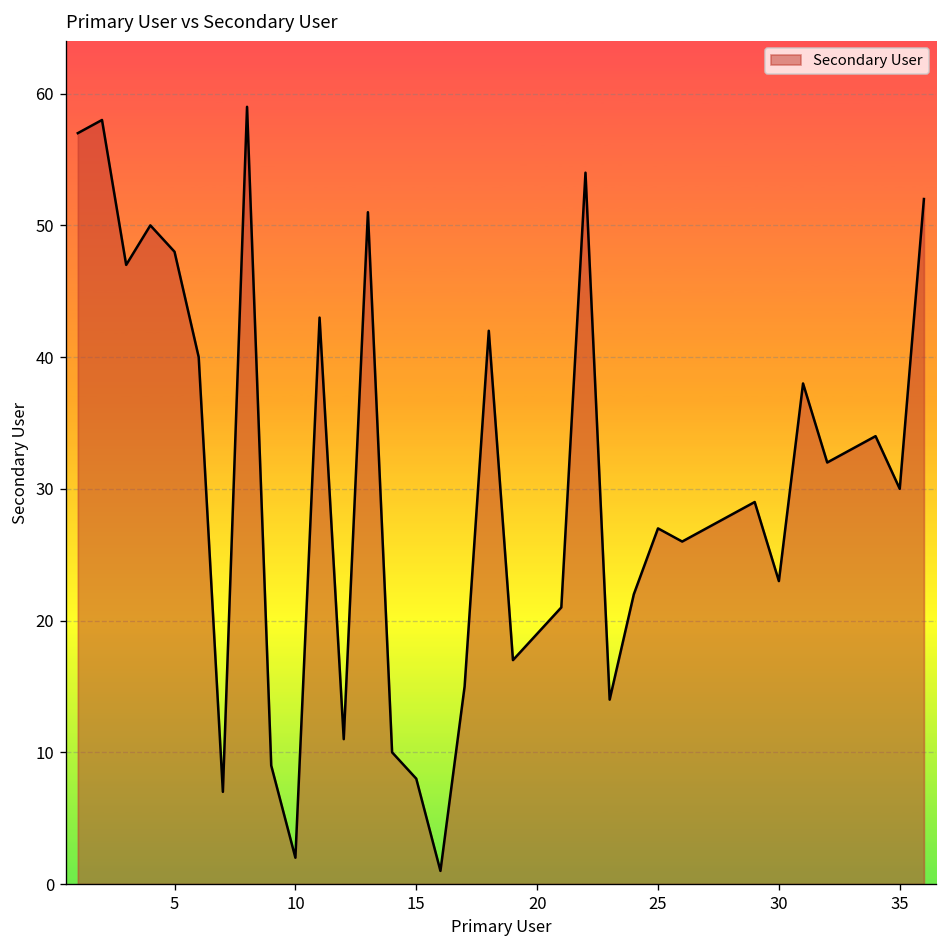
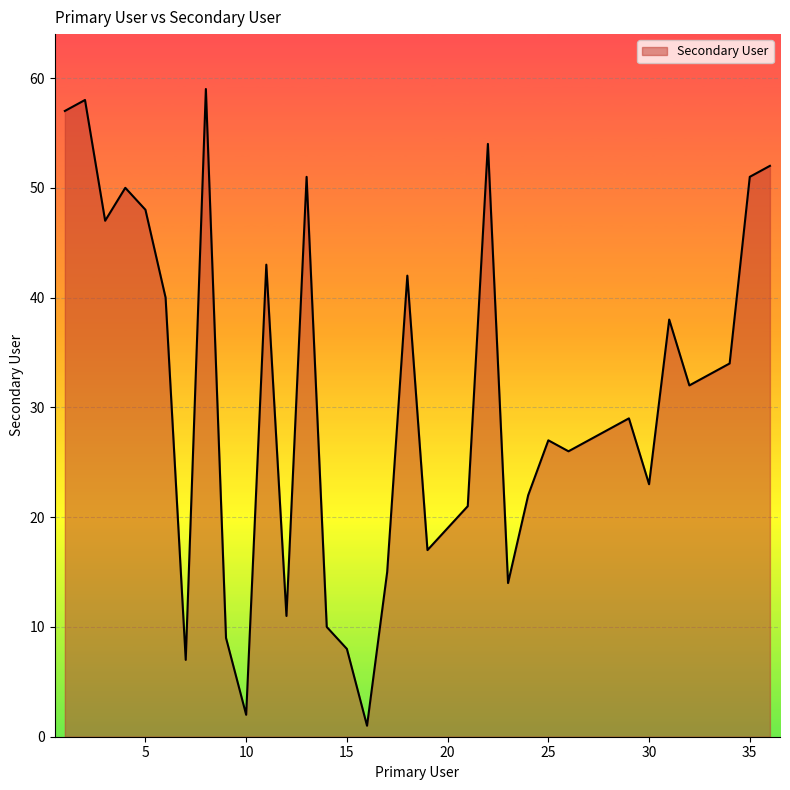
  {
    "5": 48,
    "10": 2,
    "15": 8,
    "20": 19,
    "25": 27,
    "30": 23,
-   "35": 30
+   "35": 51
  }
